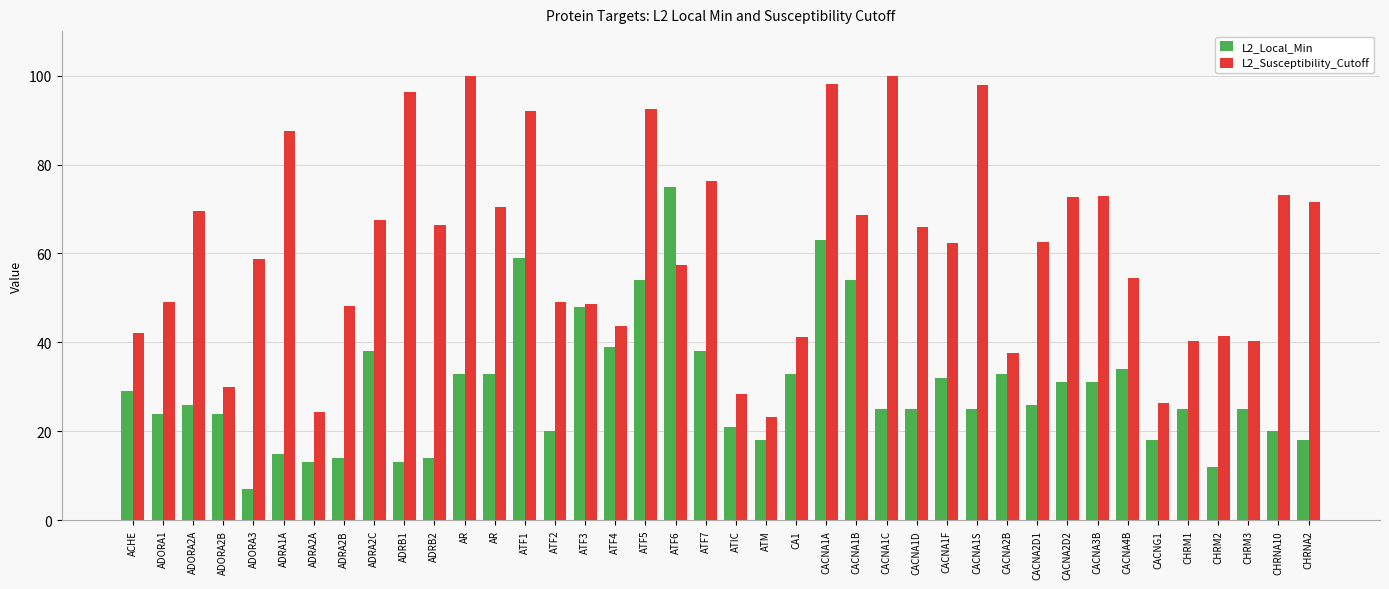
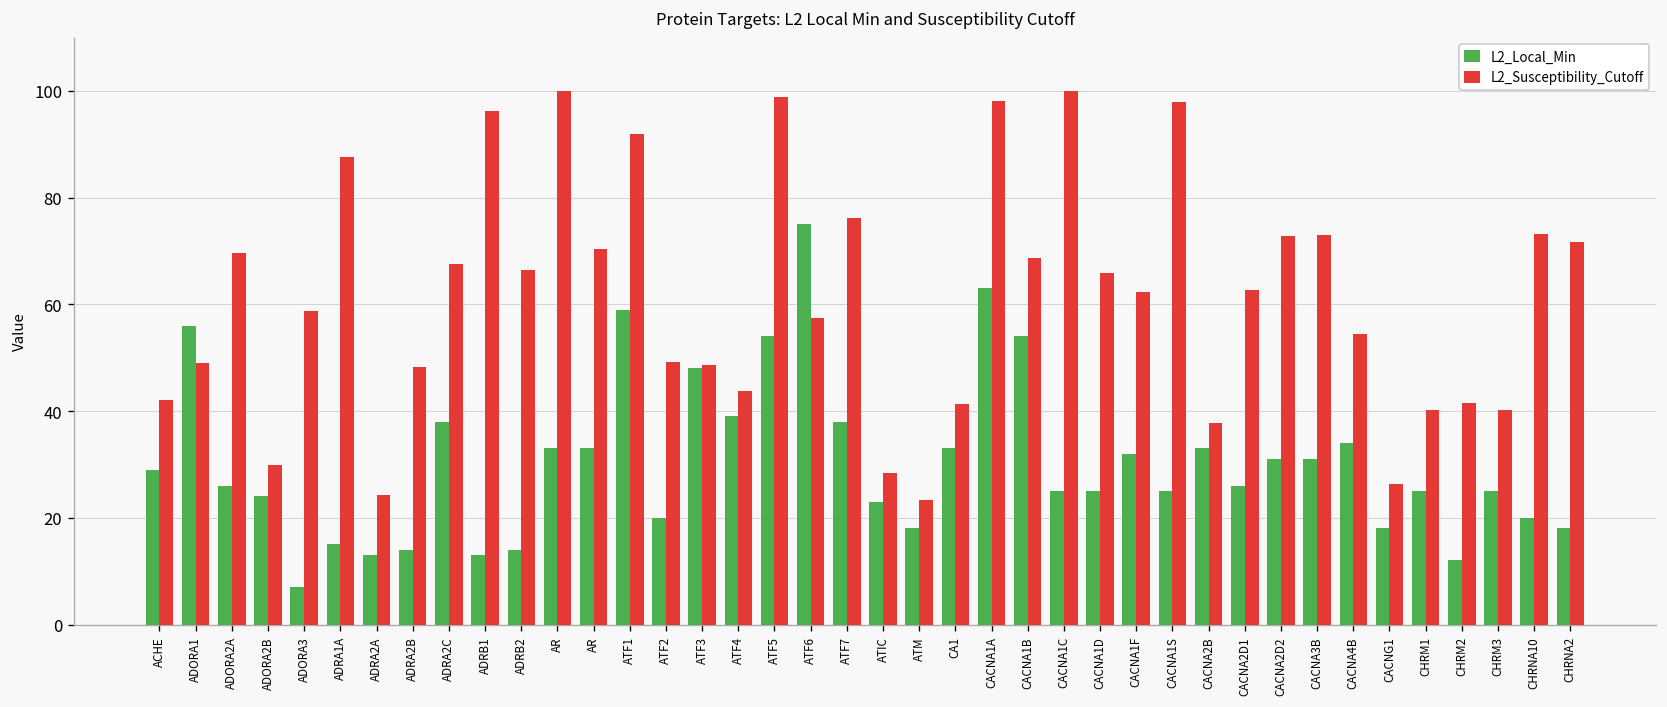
  {
    "L2_Local_Min": {
      "ACHE": 29,
-     "ADORA1": 24,
+     "ADORA1": 56,
      "ADORA2A": 26,
      "ADORA2B": 24,
      "ADORA3": 7,
      "ADRA1A": 15,
      "ADRA2A": 13,
      "ADRA2B": 14,
      "ADRA2C": 38,
      "ADRB1": 13,
      "ADRB2": 14,
      "ATF1": 59,
      "ATF2": 20,
      "ATF3": 48,
      "ATF4": 39,
      "ATF5": 54,
      "ATF6": 75,
      "ATF7": 38,
-     "ATIC": 21,
+     "ATIC": 23,
      "ATM": 18,
      "CA1": 33,
      "CACNA1A": 63,
      "CACNA1B": 54,
      "CACNA1C": 25,
      "CACNA1D": 25,
      "CACNA1F": 32,
      "CACNA1S": 25,
      "CACNA2B": 33,
      "CACNA2D1": 26,
      "CACNA2D2": 31,
      "CACNA3B": 31,
      "CACNA4B": 34,
      "CACNG1": 18,
      "CHRM1": 25,
      "CHRM2": 12,
      "CHRM3": 25,
      "CHRNA10": 20,
      "CHRNA2": 18
    },
    "L2_Susceptibility_Cutoff": {
      "ACHE": 42,
      "ADORA1": 49,
      "ADORA2A": 70,
      "ADORA2B": 30,
      "ADORA3": 59,
      "ADRA1A": 88,
      "ADRA2A": 24,
      "ADRA2B": 48,
      "ADRA2C": 68,
      "ADRB1": 96,
      "ADRB2": 66,
      "ATF1": 92,
      "ATF2": 49,
      "ATF3": 49,
      "ATF4": 44,
-     "ATF5": 93,
+     "ATF5": 99,
      "ATF6": 57,
      "ATF7": 76,
      "ATIC": 28,
      "ATM": 23,
      "CA1": 41,
      "CACNA1A": 98,
      "CACNA1B": 69,
      "CACNA1C": 100,
      "CACNA1D": 66,
      "CACNA1F": 62,
      "CACNA1S": 98,
      "CACNA2B": 38,
      "CACNA2D1": 63,
      "CACNA2D2": 73,
      "CACNA3B": 73,
      "CACNA4B": 54,
      "CACNG1": 26,
      "CHRM1": 40,
      "CHRM2": 41,
      "CHRM3": 40,
      "CHRNA10": 73,
      "CHRNA2": 72
    }
  }
